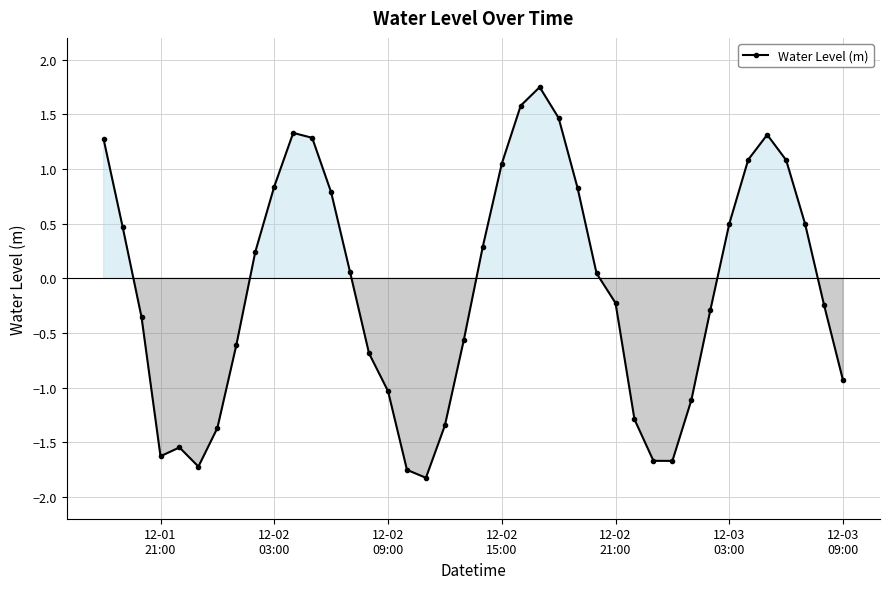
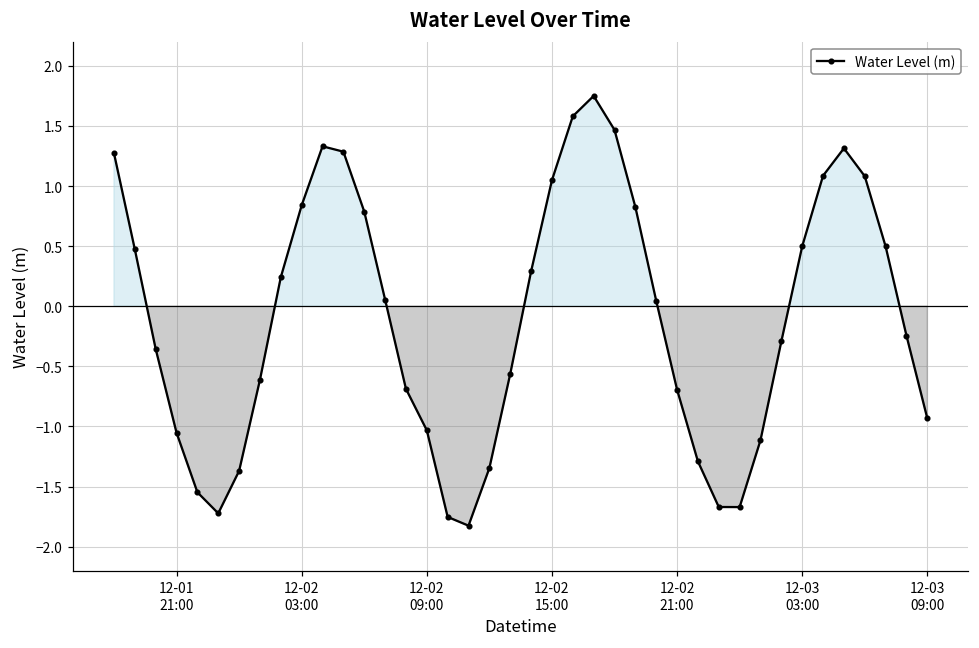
  {
-   "12-01 21:00": -1.63,
+   "12-01 21:00": -1.05,
    "12-02 03:00": 0.84,
    "12-02 09:00": -1.03,
    "12-02 15:00": 1.05,
-   "12-02 21:00": -0.23,
+   "12-02 21:00": -0.69,
    "12-03 03:00": 0.50,
    "12-03 09:00": -0.93
  }
